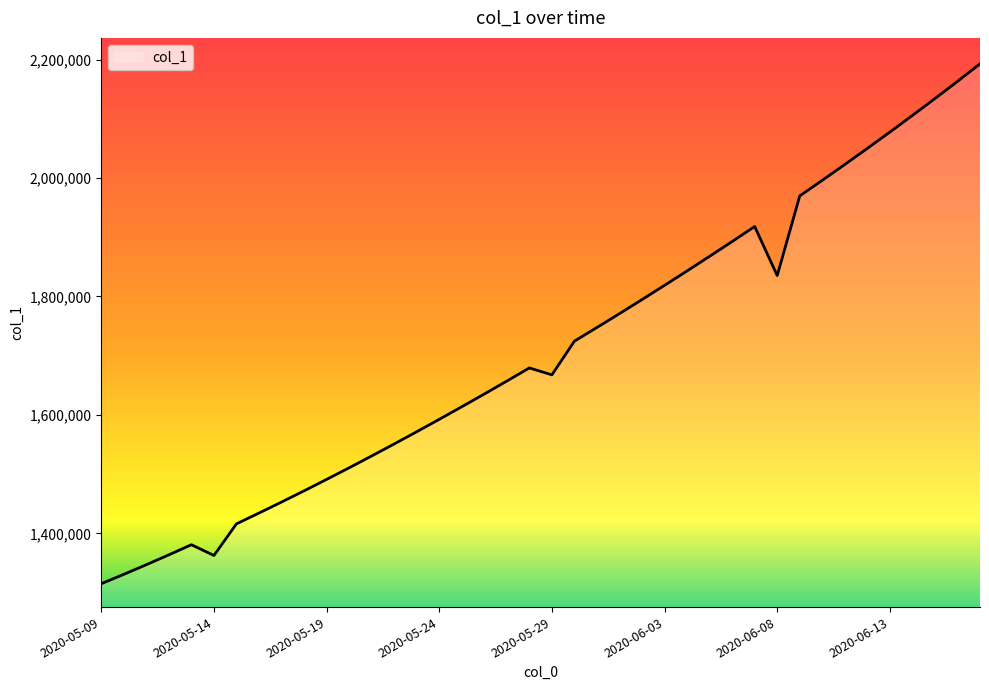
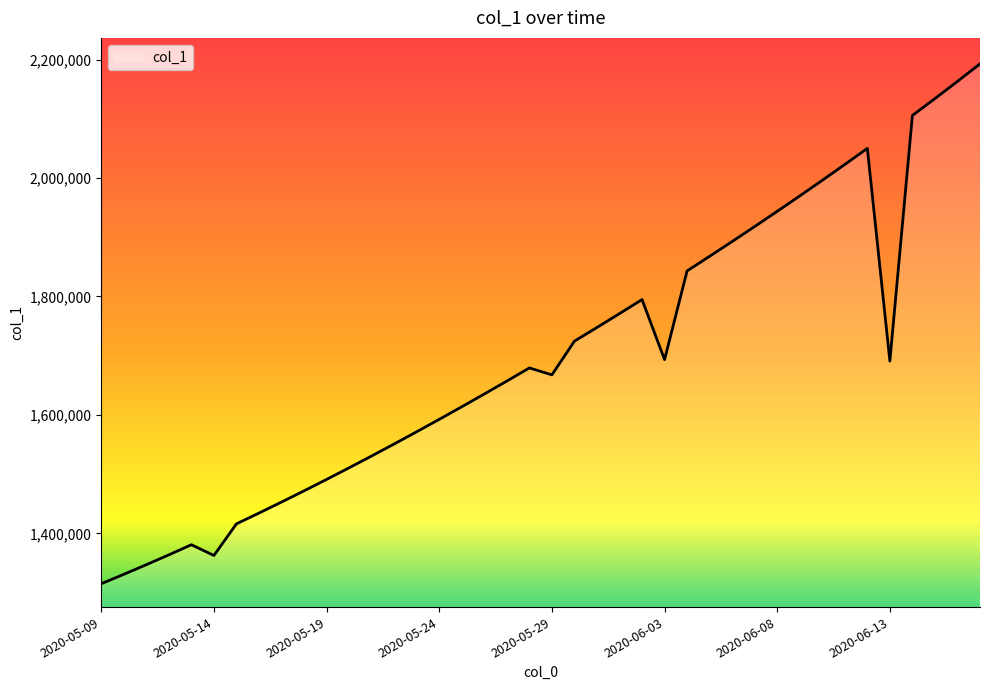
  {
    "2020-05-09": "1,320,000",
    "2020-05-14": "1,360,000",
    "2020-05-19": "1,490,000",
    "2020-05-24": "1,590,000",
    "2020-05-29": "1,670,000",
-   "2020-06-03": "1,820,000",
-   "2020-06-08": "1,840,000",
-   "2020-06-13": "2,080,000"
+   "2020-06-03": "1,690,000",
+   "2020-06-08": "1,940,000",
+   "2020-06-13": "1,690,000"
  }
